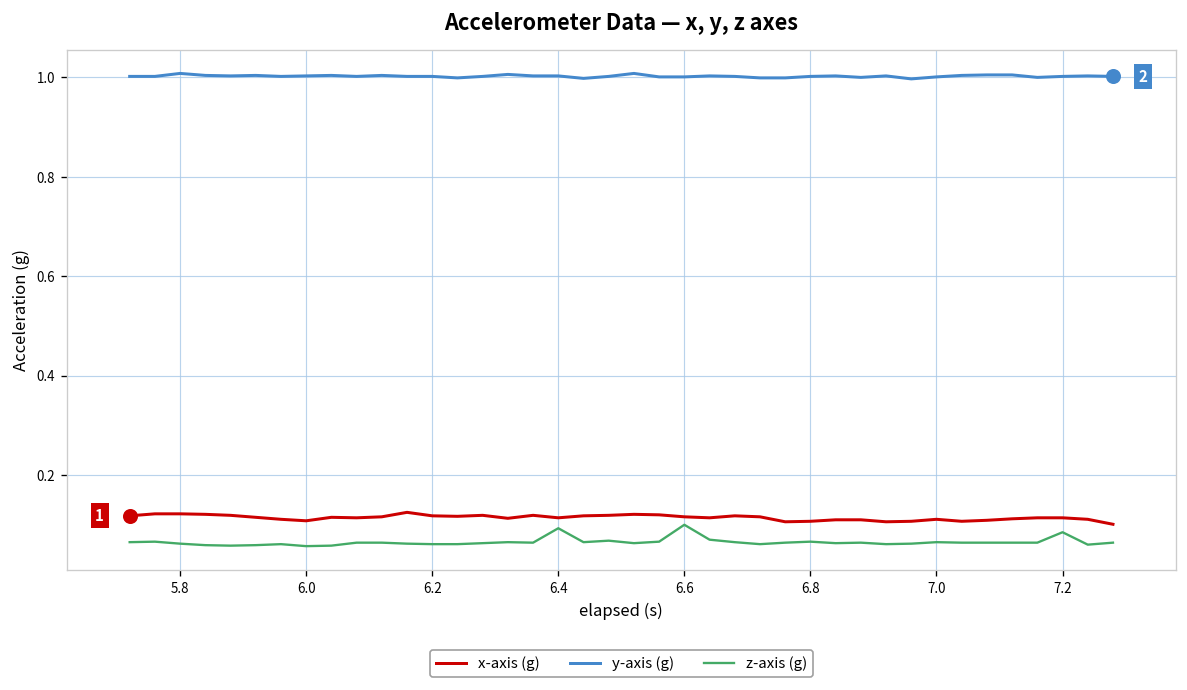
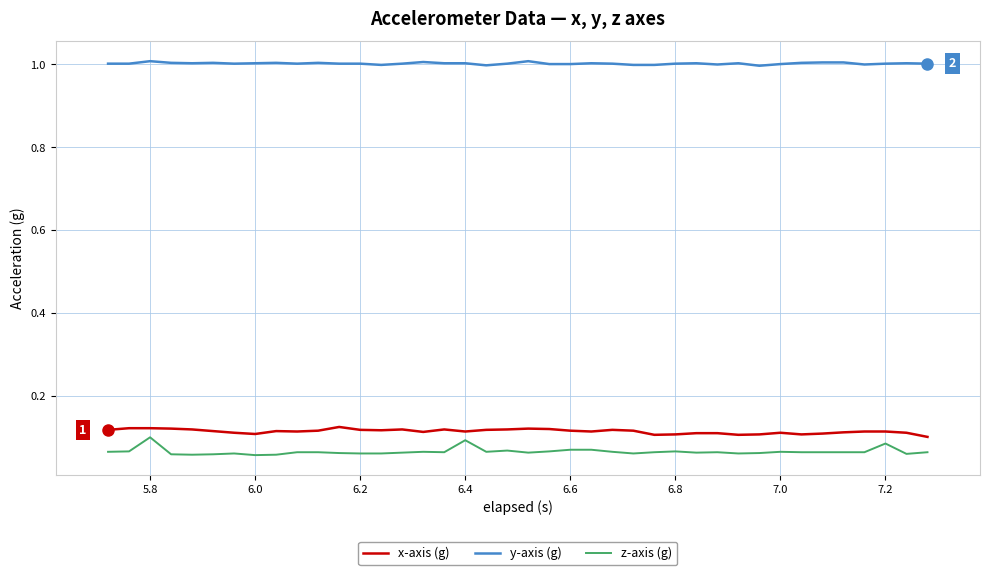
  {
    "z-axis (g)": {
-     "5.8": 0.06,
+     "5.8": 0.10,
      "6.0": 0.06,
      "6.2": 0.06,
      "6.4": 0.09,
-     "6.6": 0.10,
+     "6.6": 0.07,
      "6.8": 0.07,
      "7.0": 0.07,
      "7.2": 0.09
    }
  }
